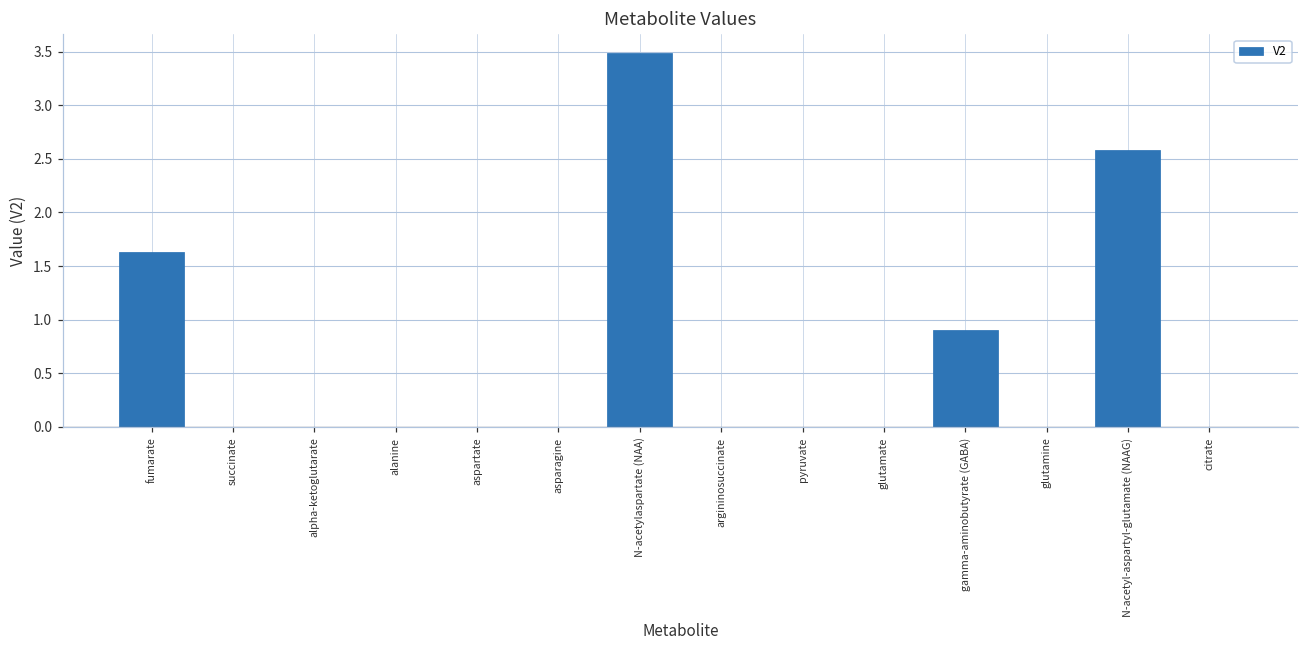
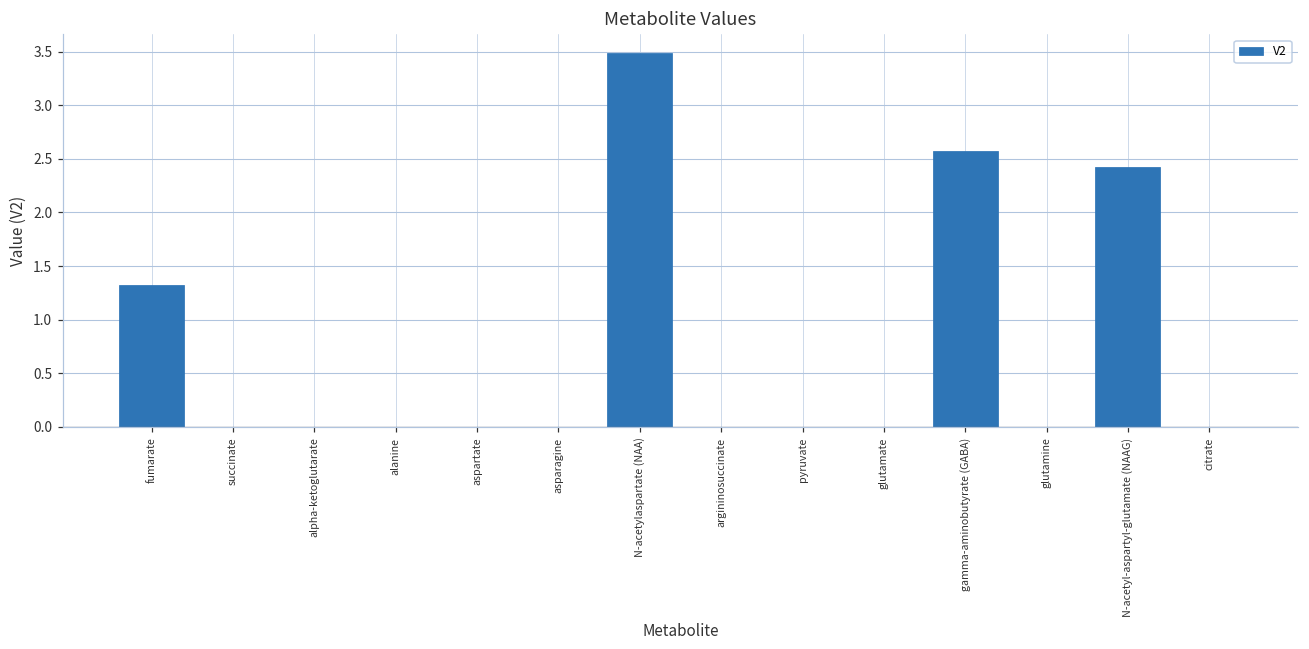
  {
-   "fumarate": 1.6,
+   "fumarate": 1.3,
    "succinate": 0.0,
    "alpha-ketoglutarate": 0.0,
    "alanine": 0.0,
    "aspartate": 0.0,
    "asparagine": 0.0,
    "N-acetylaspartate (NAA)": 3.5,
    "argininosuccinate": 0.0,
    "pyruvate": 0.0,
    "glutamate": 0.0,
-   "gamma-aminobutyrate (GABA)": 0.9,
+   "gamma-aminobutyrate (GABA)": 2.6,
    "glutamine": 0.0,
-   "N-acetyl-aspartyl-glutamate (NAAG)": 2.6,
+   "N-acetyl-aspartyl-glutamate (NAAG)": 2.4,
    "citrate": 0.0
  }
